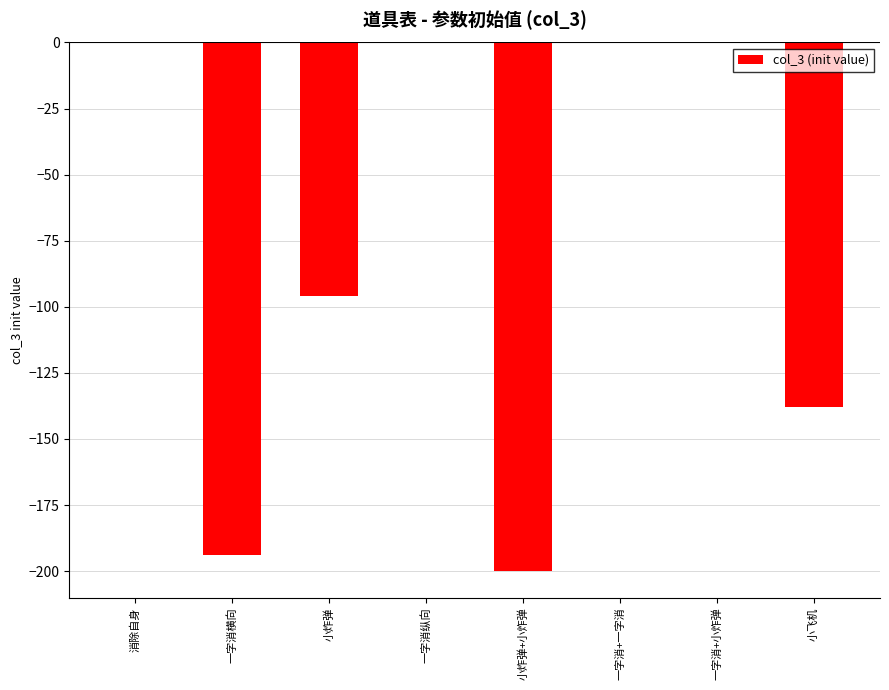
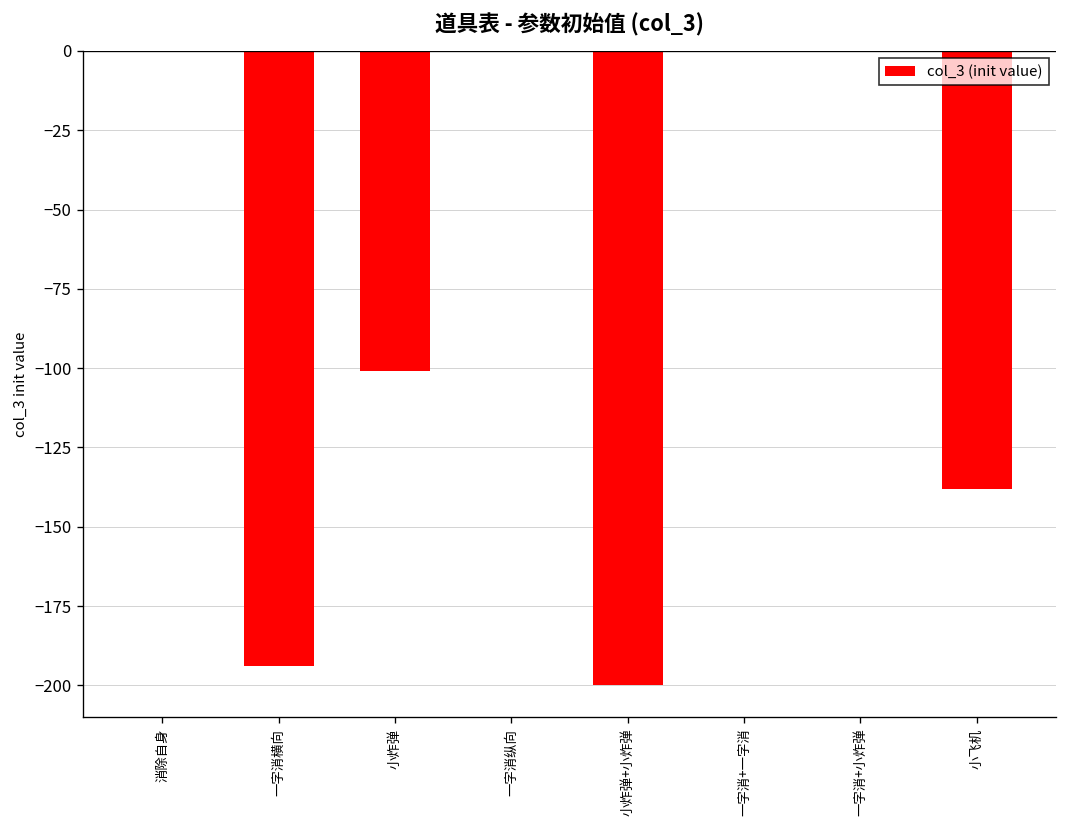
  {
    "消除自身": 0,
    "一字消横向": -194,
-   "小炸弹": -96,
+   "小炸弹": -101,
    "一字消纵向": 0,
    "小炸弹+小炸弹": -200,
    "一字消+一字消": 0,
    "一字消+小炸弹": 0,
    "小飞机": -138
  }
